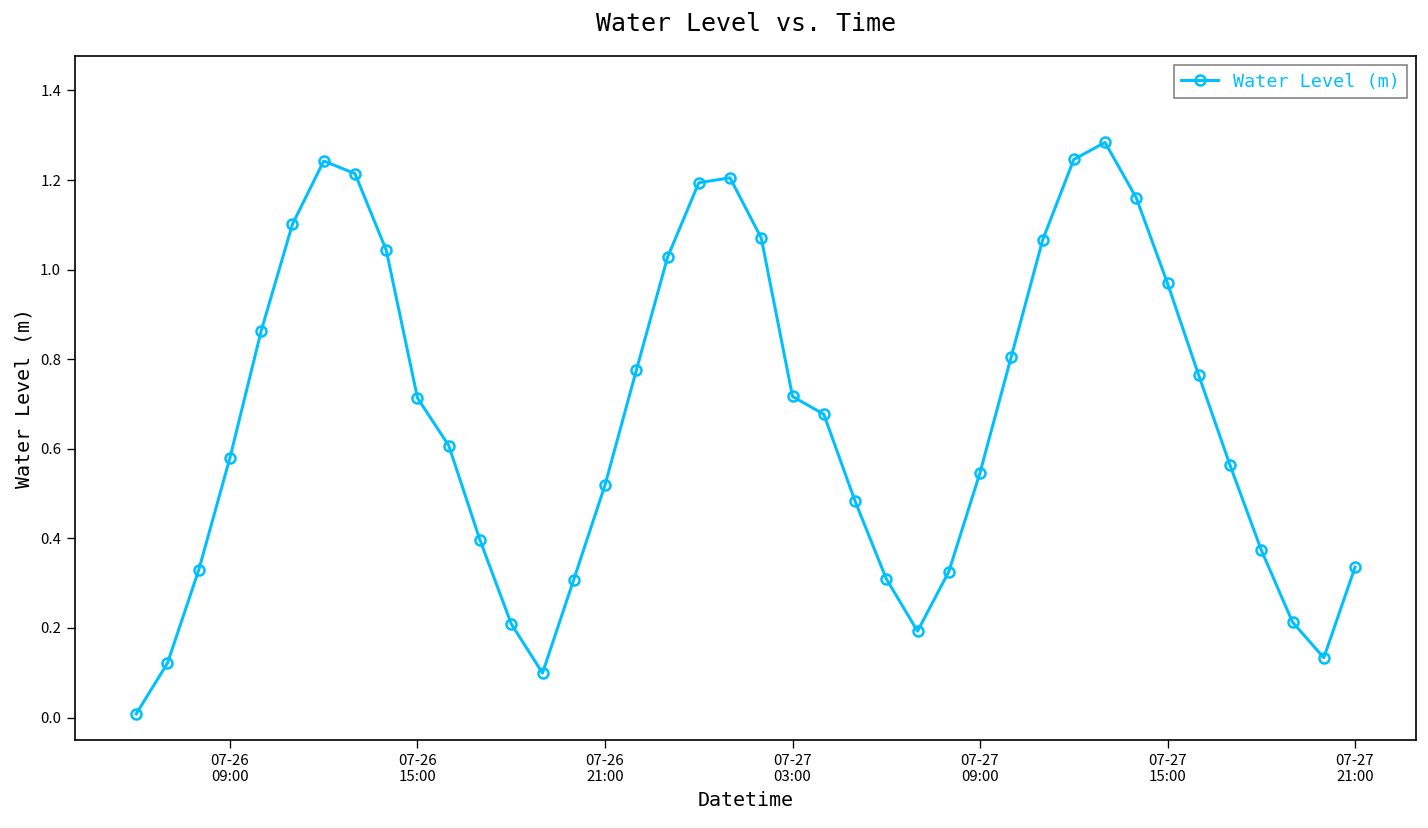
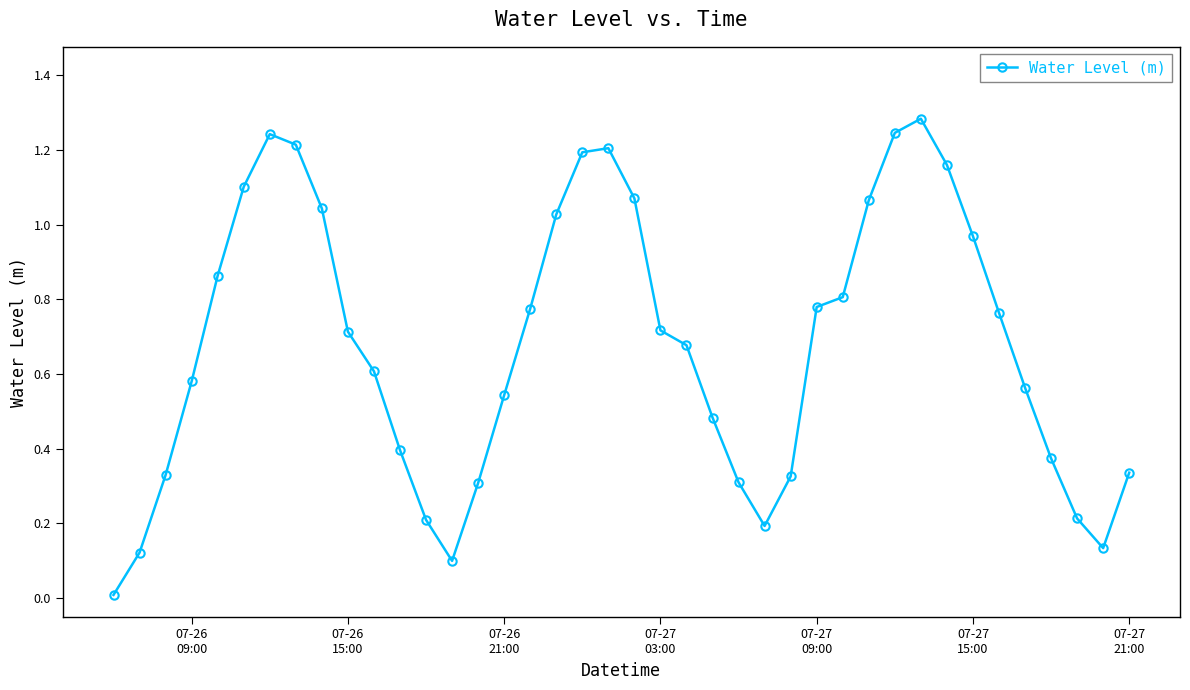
  {
    "07-26 09:00": 0.58,
    "07-26 15:00": 0.71,
-   "07-26 21:00": 0.52,
+   "07-26 21:00": 0.54,
    "07-27 03:00": 0.72,
-   "07-27 09:00": 0.55,
+   "07-27 09:00": 0.78,
    "07-27 15:00": 0.97,
    "07-27 21:00": 0.34
  }
